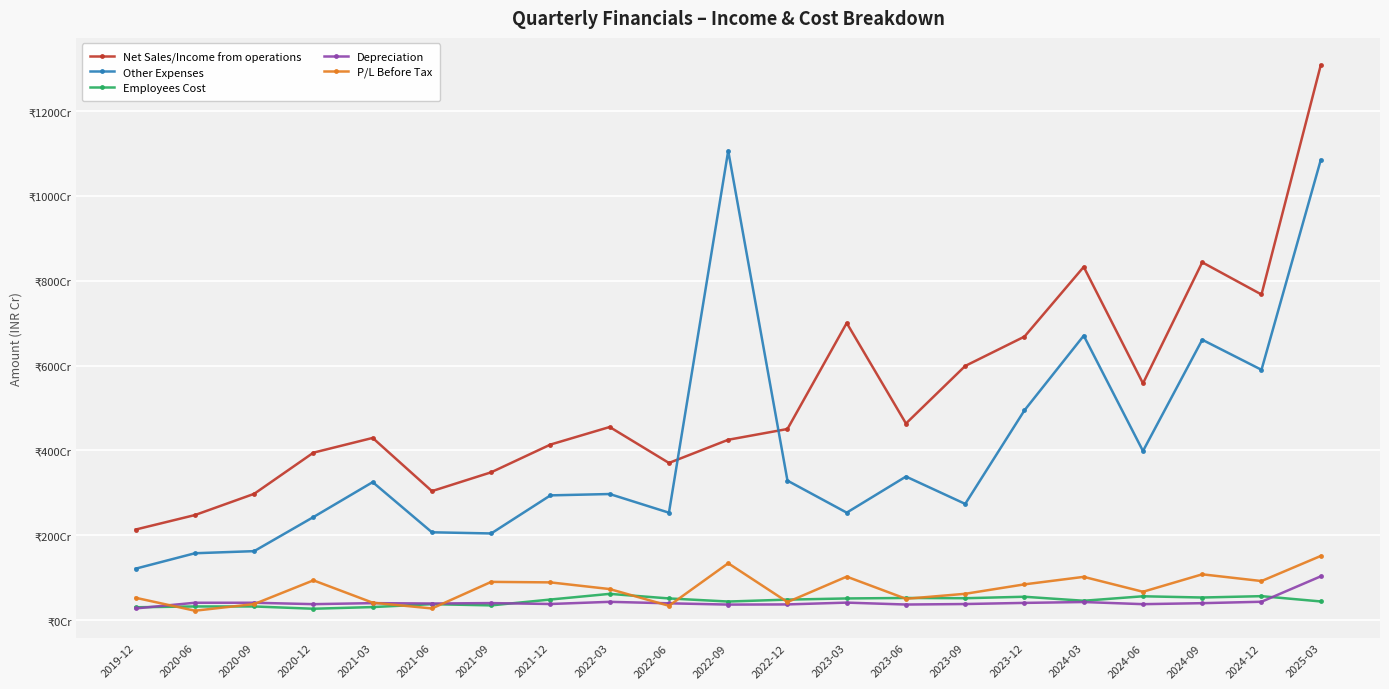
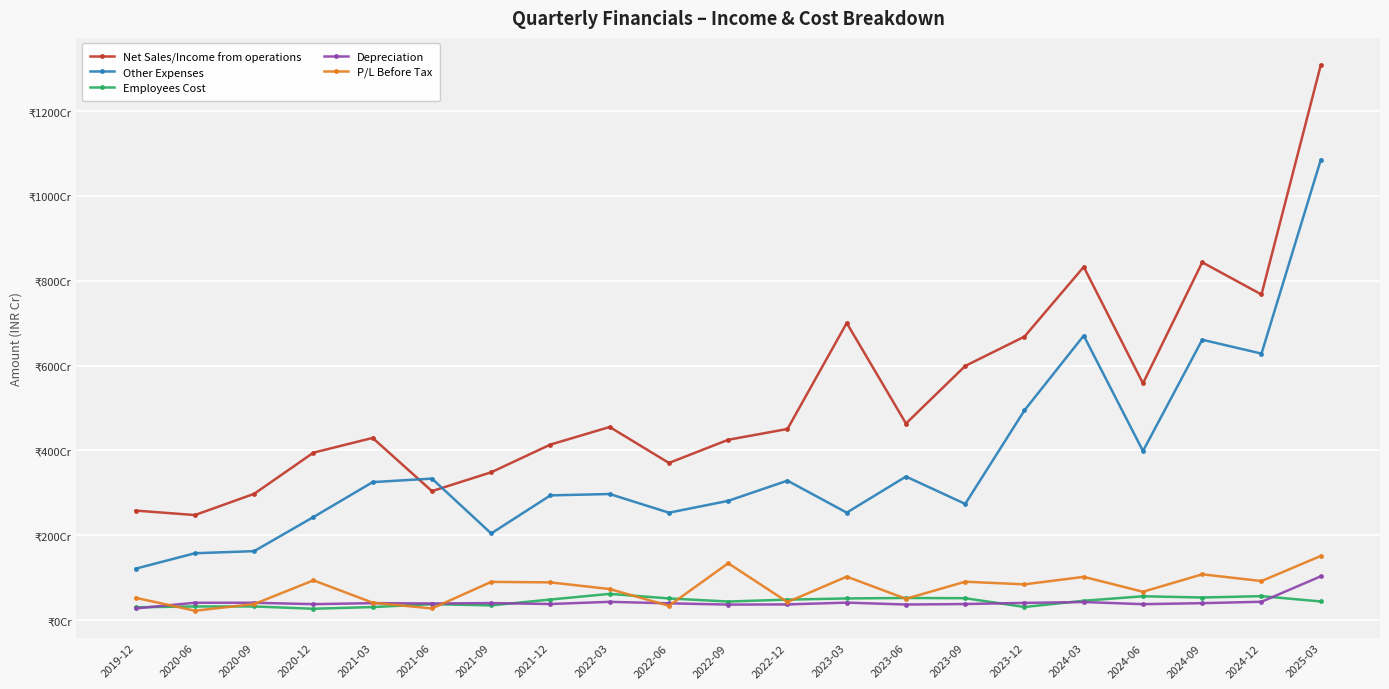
  {
    "Net Sales/Income from operations": {
-     "2019-12": "₹210Cr",
+     "2019-12": "₹260Cr",
      "2020-06": "₹250Cr",
      "2020-09": "₹300Cr",
      "2020-12": "₹390Cr",
      "2021-03": "₹430Cr",
      "2021-06": "₹300Cr",
      "2021-09": "₹350Cr",
      "2021-12": "₹410Cr",
      "2022-03": "₹460Cr",
      "2022-06": "₹370Cr",
      "2022-09": "₹430Cr",
      "2022-12": "₹450Cr",
      "2023-03": "₹700Cr",
      "2023-06": "₹460Cr",
      "2023-09": "₹600Cr",
      "2023-12": "₹670Cr",
      "2024-03": "₹830Cr",
      "2024-06": "₹560Cr",
      "2024-09": "₹840Cr",
      "2024-12": "₹770Cr",
      "2025-03": "₹1310Cr"
    },
    "Other Expenses": {
      "2019-12": "₹120Cr",
      "2020-06": "₹160Cr",
      "2020-09": "₹160Cr",
      "2020-12": "₹240Cr",
      "2021-03": "₹330Cr",
-     "2021-06": "₹210Cr",
+     "2021-06": "₹330Cr",
      "2021-09": "₹200Cr",
      "2021-12": "₹290Cr",
      "2022-03": "₹300Cr",
      "2022-06": "₹250Cr",
-     "2022-09": "₹1110Cr",
+     "2022-09": "₹280Cr",
      "2022-12": "₹330Cr",
      "2023-03": "₹250Cr",
      "2023-06": "₹340Cr",
      "2023-09": "₹270Cr",
      "2023-12": "₹490Cr",
      "2024-03": "₹670Cr",
      "2024-06": "₹400Cr",
      "2024-09": "₹660Cr",
-     "2024-12": "₹590Cr",
+     "2024-12": "₹630Cr",
      "2025-03": "₹1080Cr"
    },
    "Employees Cost": {
      "2020-06": "₹30Cr",
      "2020-12": "₹30Cr",
      "2021-03": "₹30Cr",
      "2021-12": "₹50Cr",
      "2022-03": "₹60Cr",
      "2022-06": "₹50Cr",
      "2022-09": "₹40Cr",
      "2023-03": "₹50Cr",
      "2023-09": "₹50Cr",
-     "2023-12": "₹60Cr",
+     "2023-12": "₹30Cr",
      "2024-06": "₹60Cr",
      "2024-09": "₹50Cr",
      "2024-12": "₹60Cr",
      "2025-03": "₹40Cr"
    },
    "Depreciation": {
      "2020-06": "₹40Cr",
      "2020-12": "₹40Cr",
      "2021-12": "₹40Cr",
      "2022-03": "₹40Cr",
      "2022-09": "₹40Cr",
      "2023-03": "₹40Cr",
      "2023-06": "₹40Cr",
      "2023-09": "₹40Cr",
      "2023-12": "₹40Cr",
      "2024-06": "₹40Cr",
      "2024-09": "₹40Cr",
      "2024-12": "₹40Cr",
      "2025-03": "₹100Cr"
    },
    "P/L Before Tax": {
      "2019-12": "₹50Cr",
      "2020-06": "₹20Cr",
      "2020-12": "₹90Cr",
      "2021-06": "₹30Cr",
      "2021-09": "₹90Cr",
      "2021-12": "₹90Cr",
      "2022-03": "₹70Cr",
      "2022-09": "₹130Cr",
      "2023-03": "₹100Cr",
-     "2023-09": "₹60Cr",
+     "2023-09": "₹90Cr",
      "2023-12": "₹80Cr",
      "2024-03": "₹100Cr",
      "2024-06": "₹70Cr",
      "2024-09": "₹110Cr",
      "2024-12": "₹90Cr",
      "2025-03": "₹150Cr"
    }
  }
